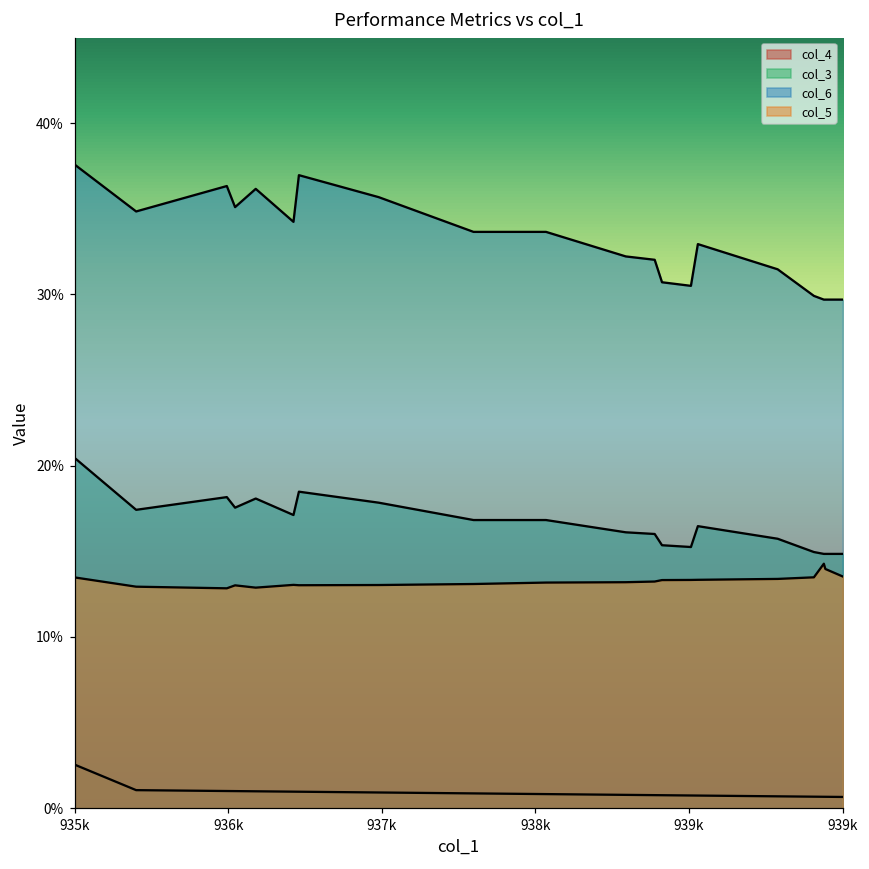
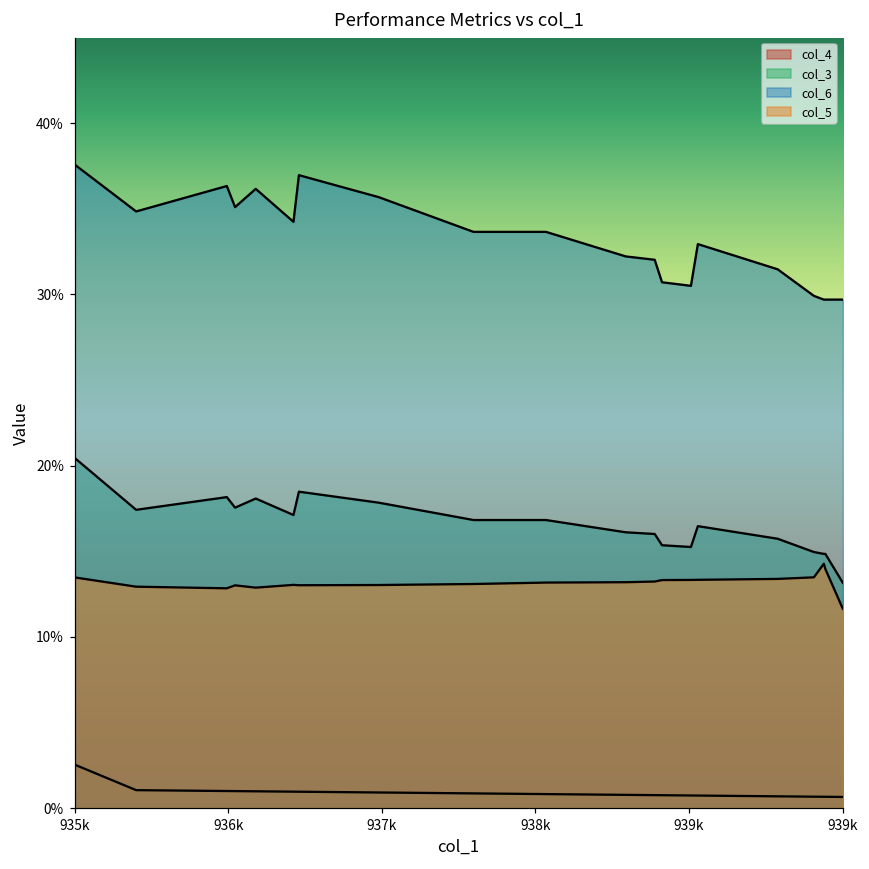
  {
    "col_4": {
      "935k": "2.5%",
      "939k": "0.7%"
    },
    "col_3": {
      "935k": "20.5%",
-     "939k": "14.8%"
+     "939k": "13.2%"
    },
    "col_6": {
      "935k": "37.6%",
      "939k": "29.7%"
    },
    "col_5": {
      "935k": "13.5%",
-     "939k": "13.5%"
+     "939k": "11.6%"
    }
  }
